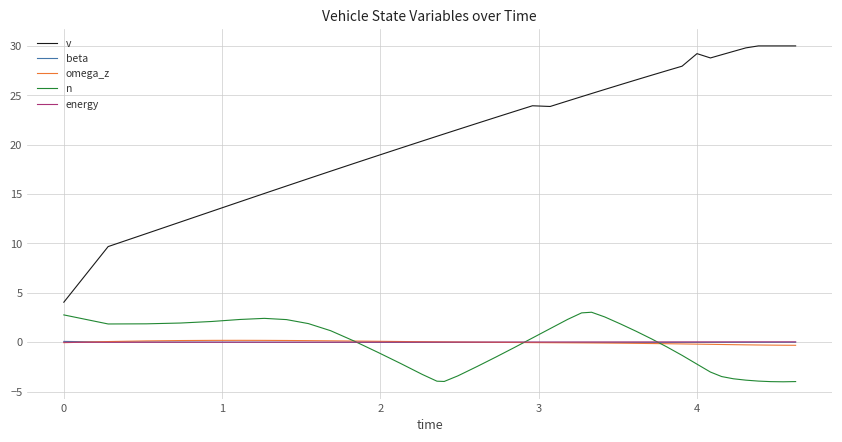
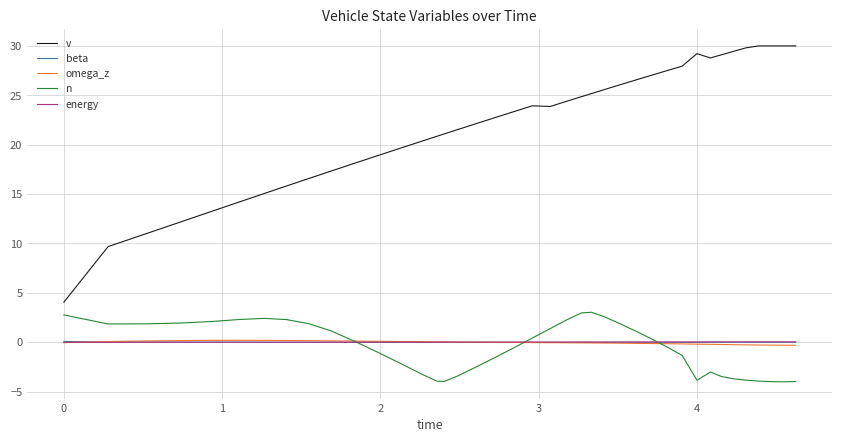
  {
    "v": {
      "0": 4,
      "4": 29
    },
    "n": {
      "0": 3,
-     "4": -2
+     "4": -4
    }
  }
